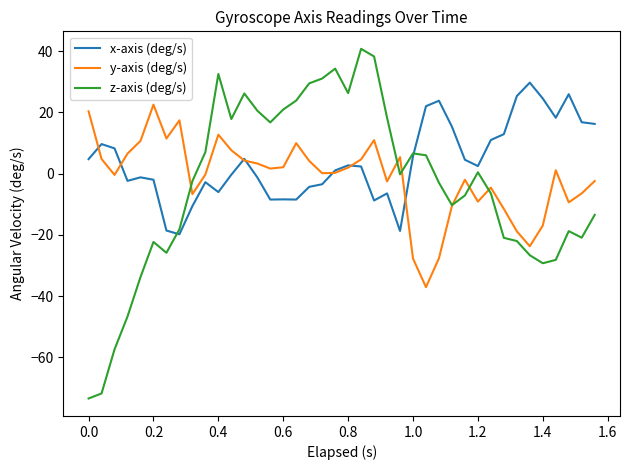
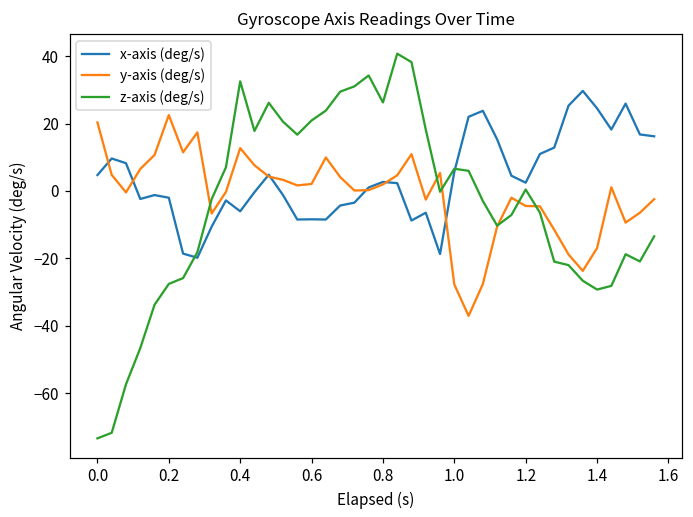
  {
    "x-axis (deg/s)": {
      "0.0": 5,
      "0.2": -2,
      "0.4": -6,
      "0.6": -8,
      "1.0": 6,
      "1.2": 2,
      "1.4": 25
    },
    "y-axis (deg/s)": {
      "0.0": 20,
      "0.2": 23,
      "0.4": 13,
      "0.6": 2,
      "1.0": -28,
-     "1.2": -9,
+     "1.2": -4,
      "1.4": -17
    },
    "z-axis (deg/s)": {
      "0.0": -73,
-     "0.2": -22,
+     "0.2": -28,
      "0.4": 33,
      "0.6": 21,
      "0.8": 26,
      "1.0": 7,
      "1.2": 0,
      "1.4": -29
    }
  }
